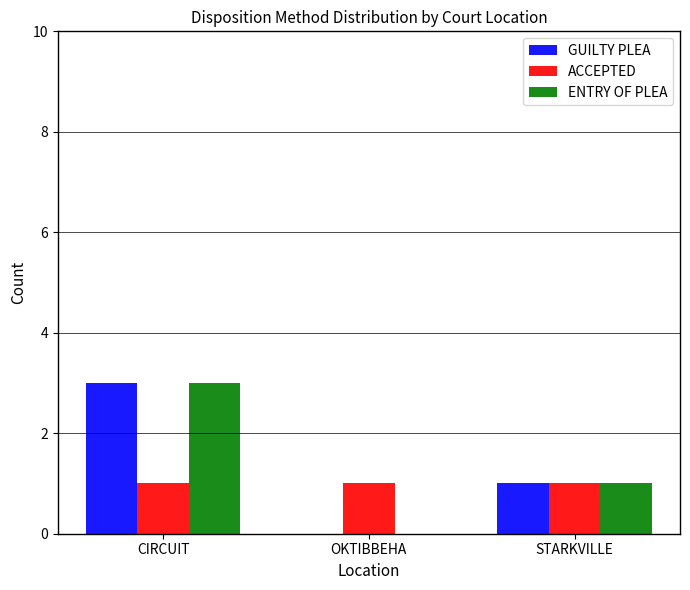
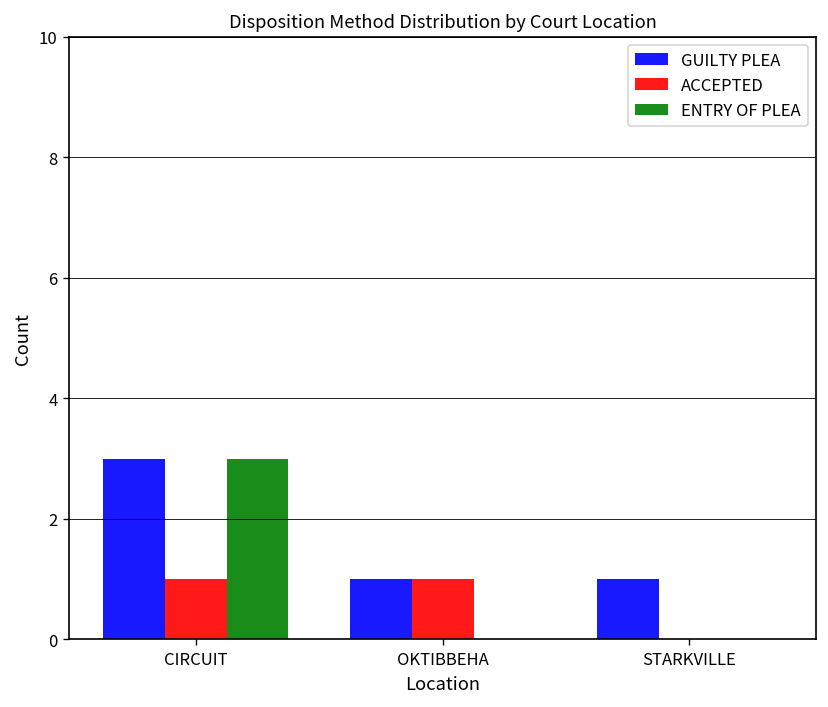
  {
    "GUILTY PLEA": {
      "CIRCUIT": 3,
-     "OKTIBBEHA": 0,
+     "OKTIBBEHA": 1,
      "STARKVILLE": 1
    },
    "ACCEPTED": {
      "CIRCUIT": 1,
      "OKTIBBEHA": 1,
-     "STARKVILLE": 1
+     "STARKVILLE": 0
    },
    "ENTRY OF PLEA": {
      "CIRCUIT": 3,
      "OKTIBBEHA": 0,
-     "STARKVILLE": 1
+     "STARKVILLE": 0
    }
  }
